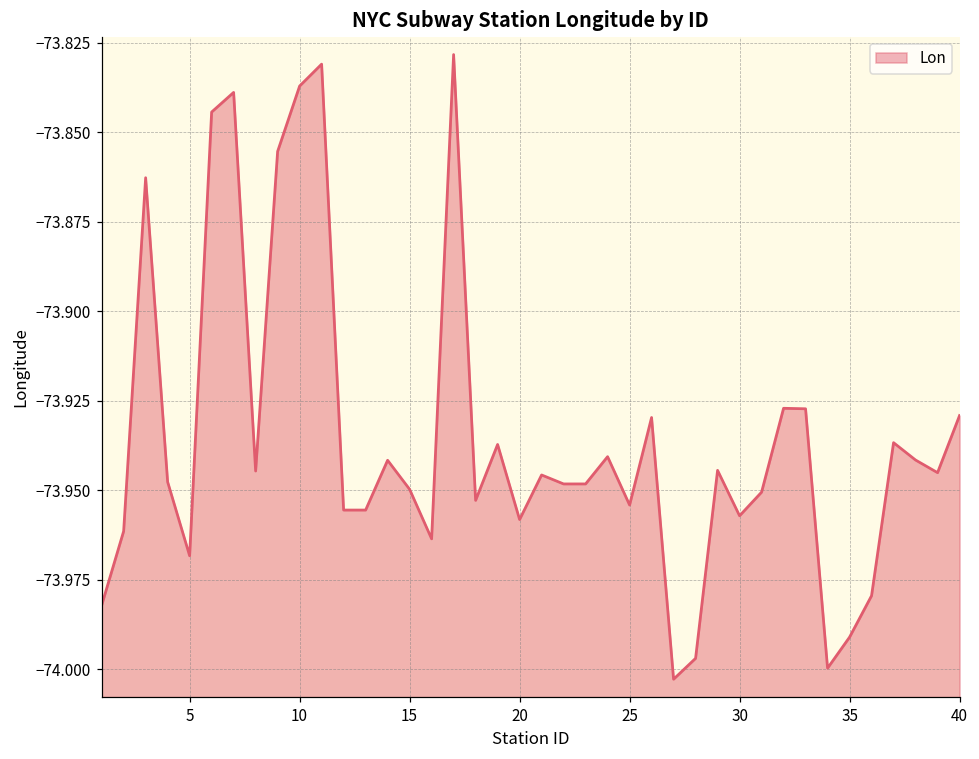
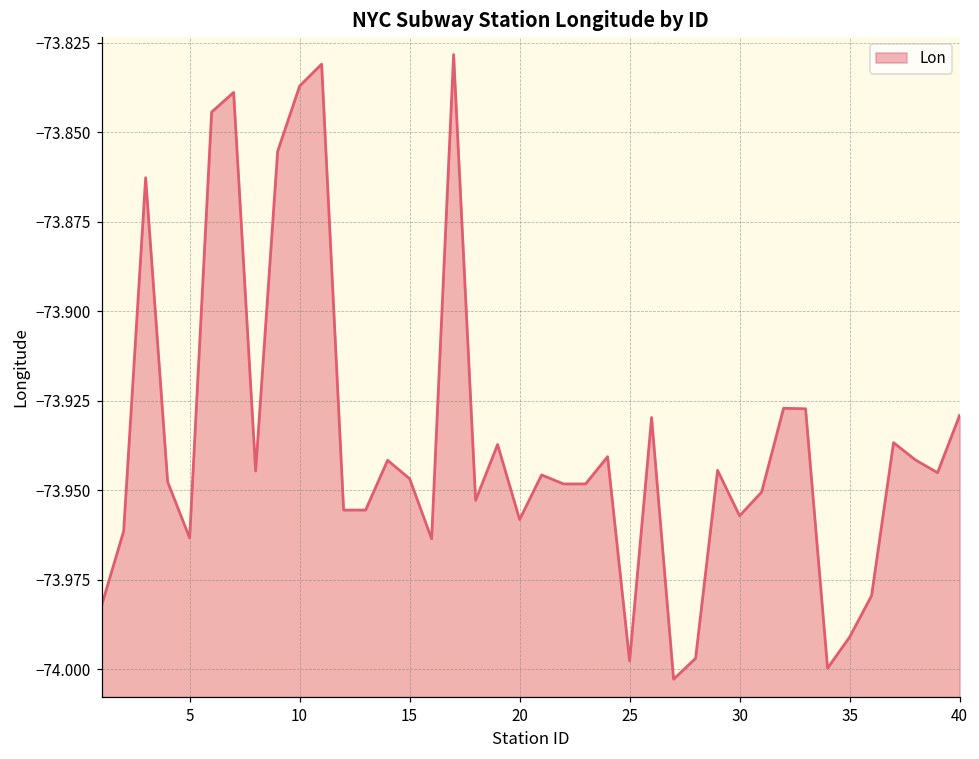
  {
-   "5": -73.968,
+   "5": -73.963,
    "10": -73.837,
-   "15": -73.950,
+   "15": -73.947,
    "20": -73.958,
-   "25": -73.954,
+   "25": -73.998,
    "30": -73.957,
    "35": -73.991,
    "40": -73.929
  }
